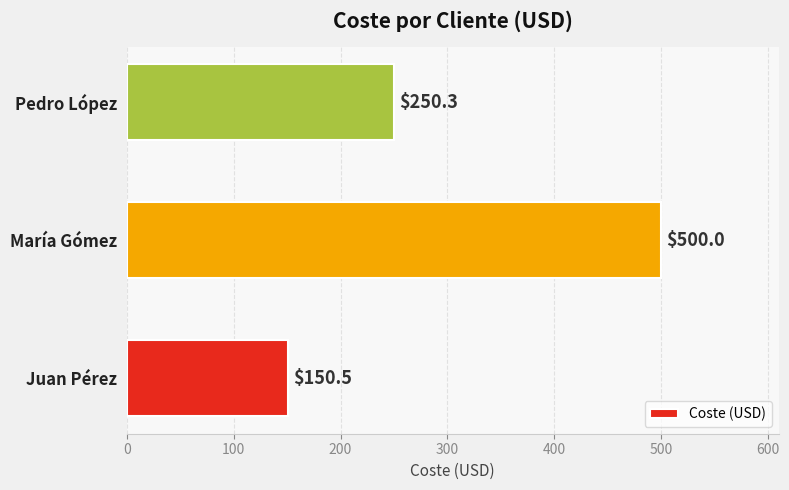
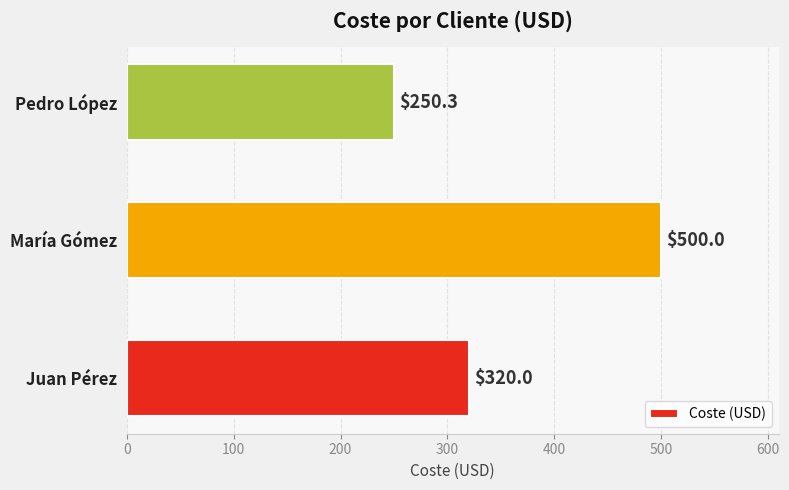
  {
    "Pedro López": "$250.3",
    "María Gómez": "$500.0",
-   "Juan Pérez": "$150.5"
+   "Juan Pérez": "$320.0"
  }
